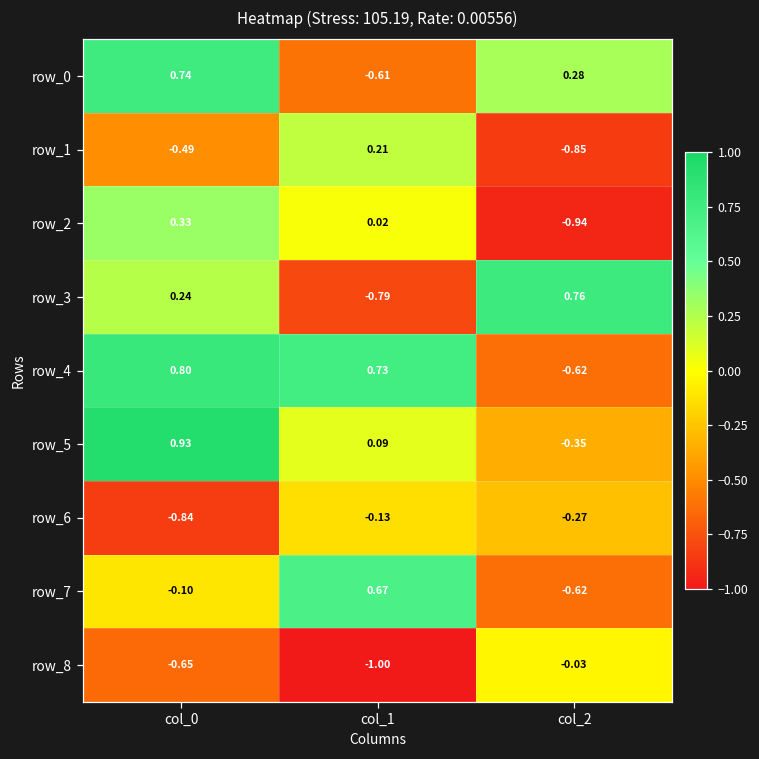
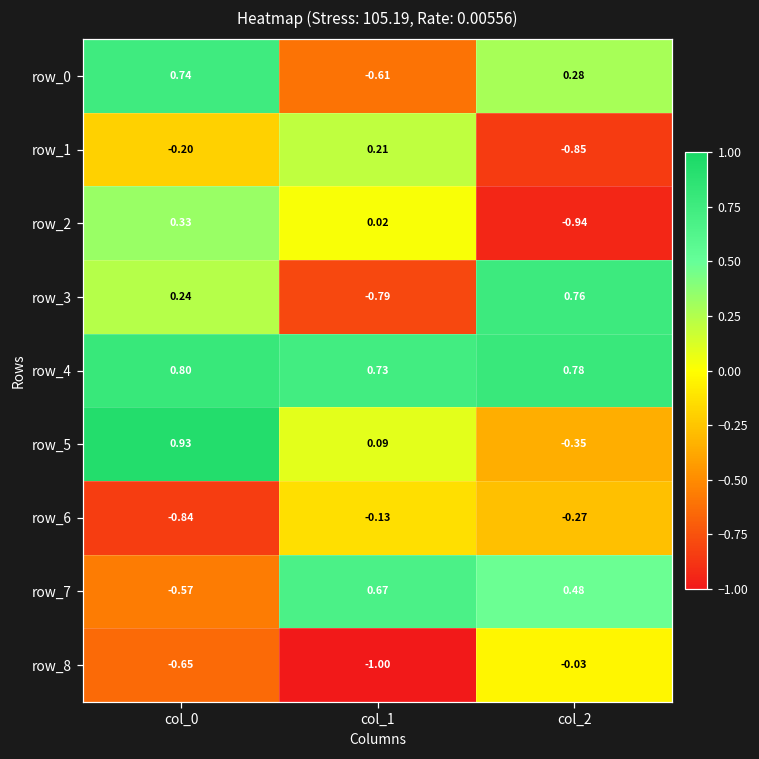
  {
    "row_0": {
      "col_0": 0.74,
      "col_1": -0.61,
      "col_2": 0.28
    },
    "row_1": {
-     "col_0": -0.49,
+     "col_0": -0.20,
      "col_1": 0.21,
      "col_2": -0.85
    },
    "row_2": {
      "col_0": 0.33,
      "col_1": 0.02,
      "col_2": -0.94
    },
    "row_3": {
      "col_0": 0.24,
      "col_1": -0.79,
      "col_2": 0.76
    },
    "row_4": {
      "col_0": 0.80,
      "col_1": 0.73,
-     "col_2": -0.62
+     "col_2": 0.78
    },
    "row_5": {
      "col_0": 0.93,
      "col_1": 0.09,
      "col_2": -0.35
    },
    "row_6": {
      "col_0": -0.84,
      "col_1": -0.13,
      "col_2": -0.27
    },
    "row_7": {
-     "col_0": -0.10,
+     "col_0": -0.57,
      "col_1": 0.67,
-     "col_2": -0.62
+     "col_2": 0.48
    },
    "row_8": {
      "col_0": -0.65,
      "col_1": -1.00,
      "col_2": -0.03
    }
  }
